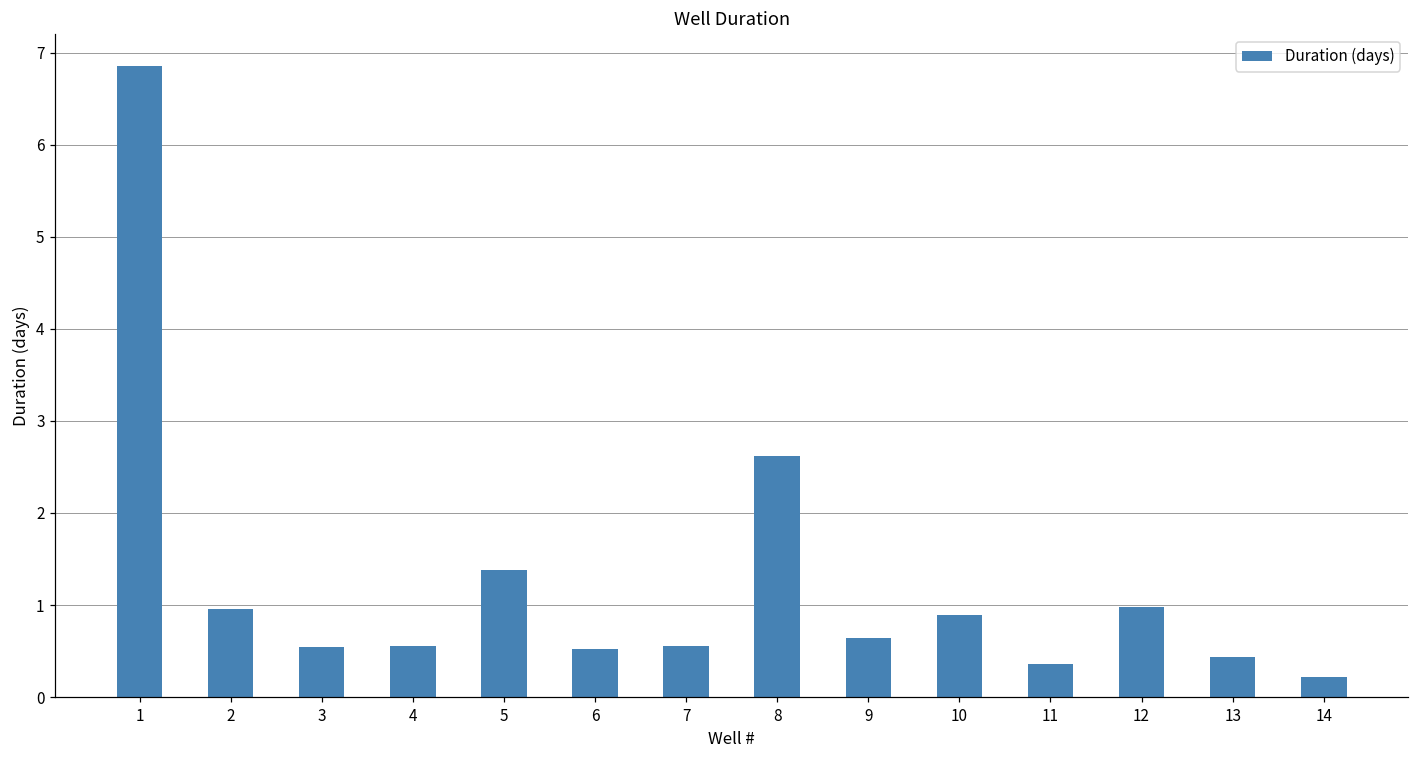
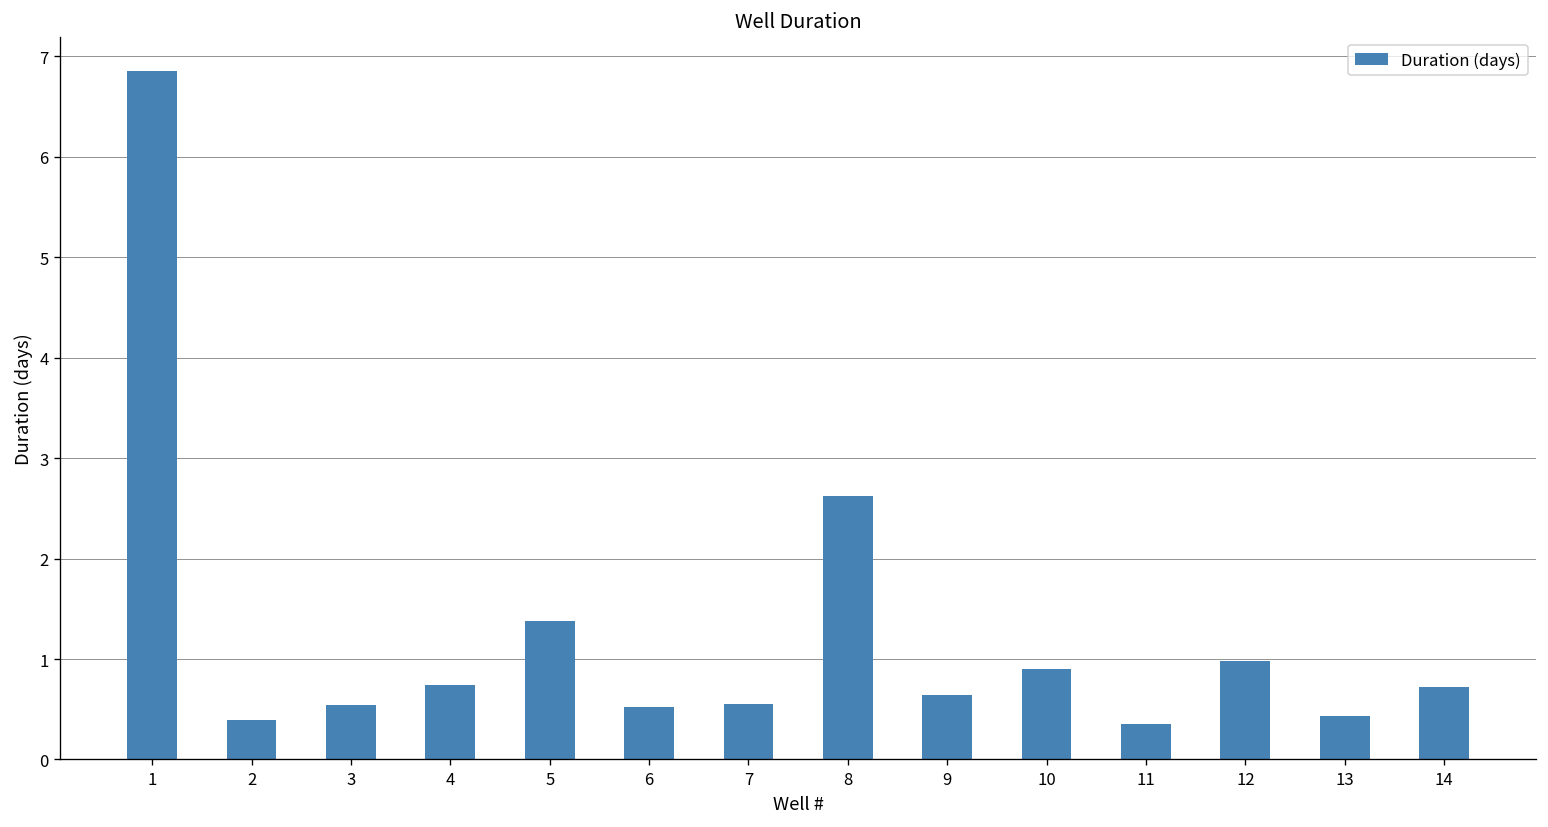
  {
    "1": 6.9,
-   "2": 1.0,
+   "2": 0.4,
    "3": 0.5,
-   "4": 0.6,
+   "4": 0.7,
    "5": 1.4,
    "6": 0.5,
    "7": 0.6,
    "8": 2.6,
    "9": 0.6,
    "10": 0.9,
    "11": 0.4,
    "12": 1.0,
    "13": 0.4,
-   "14": 0.2
+   "14": 0.7
  }
